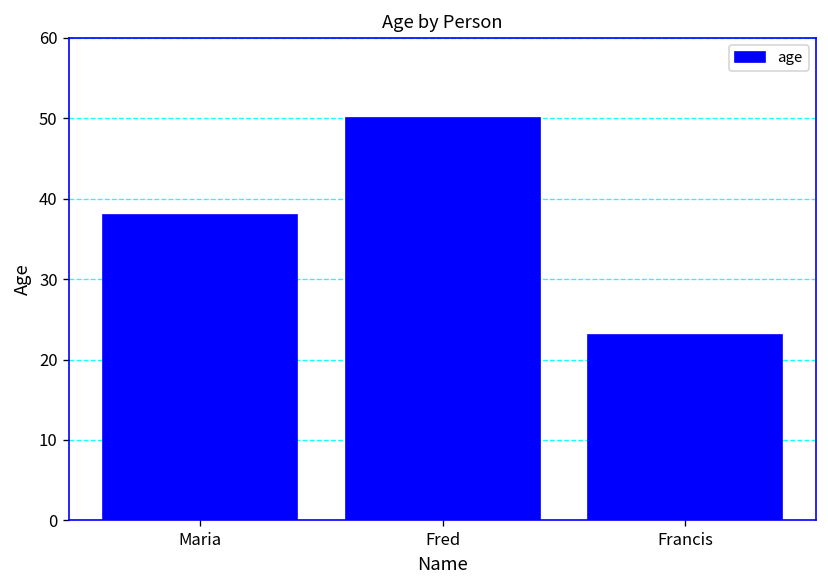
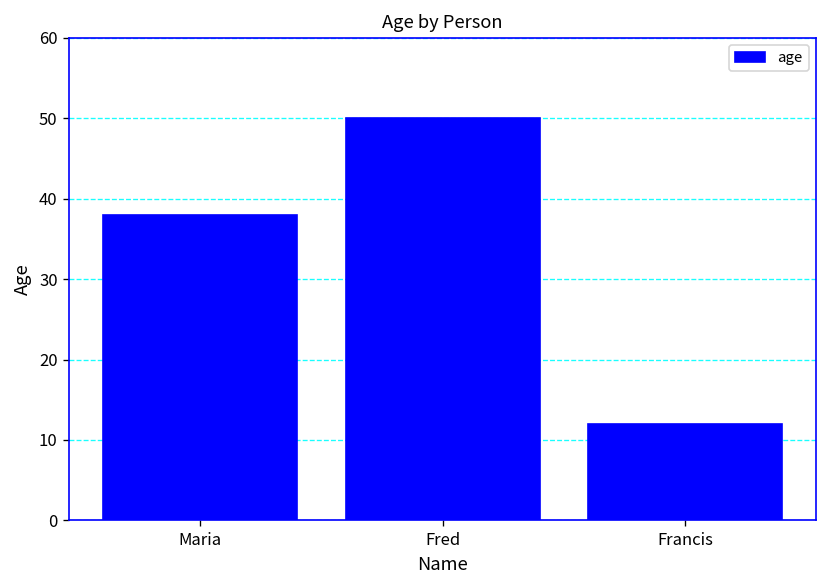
  {
    "Maria": 38,
    "Fred": 50,
-   "Francis": 23
+   "Francis": 12
  }
